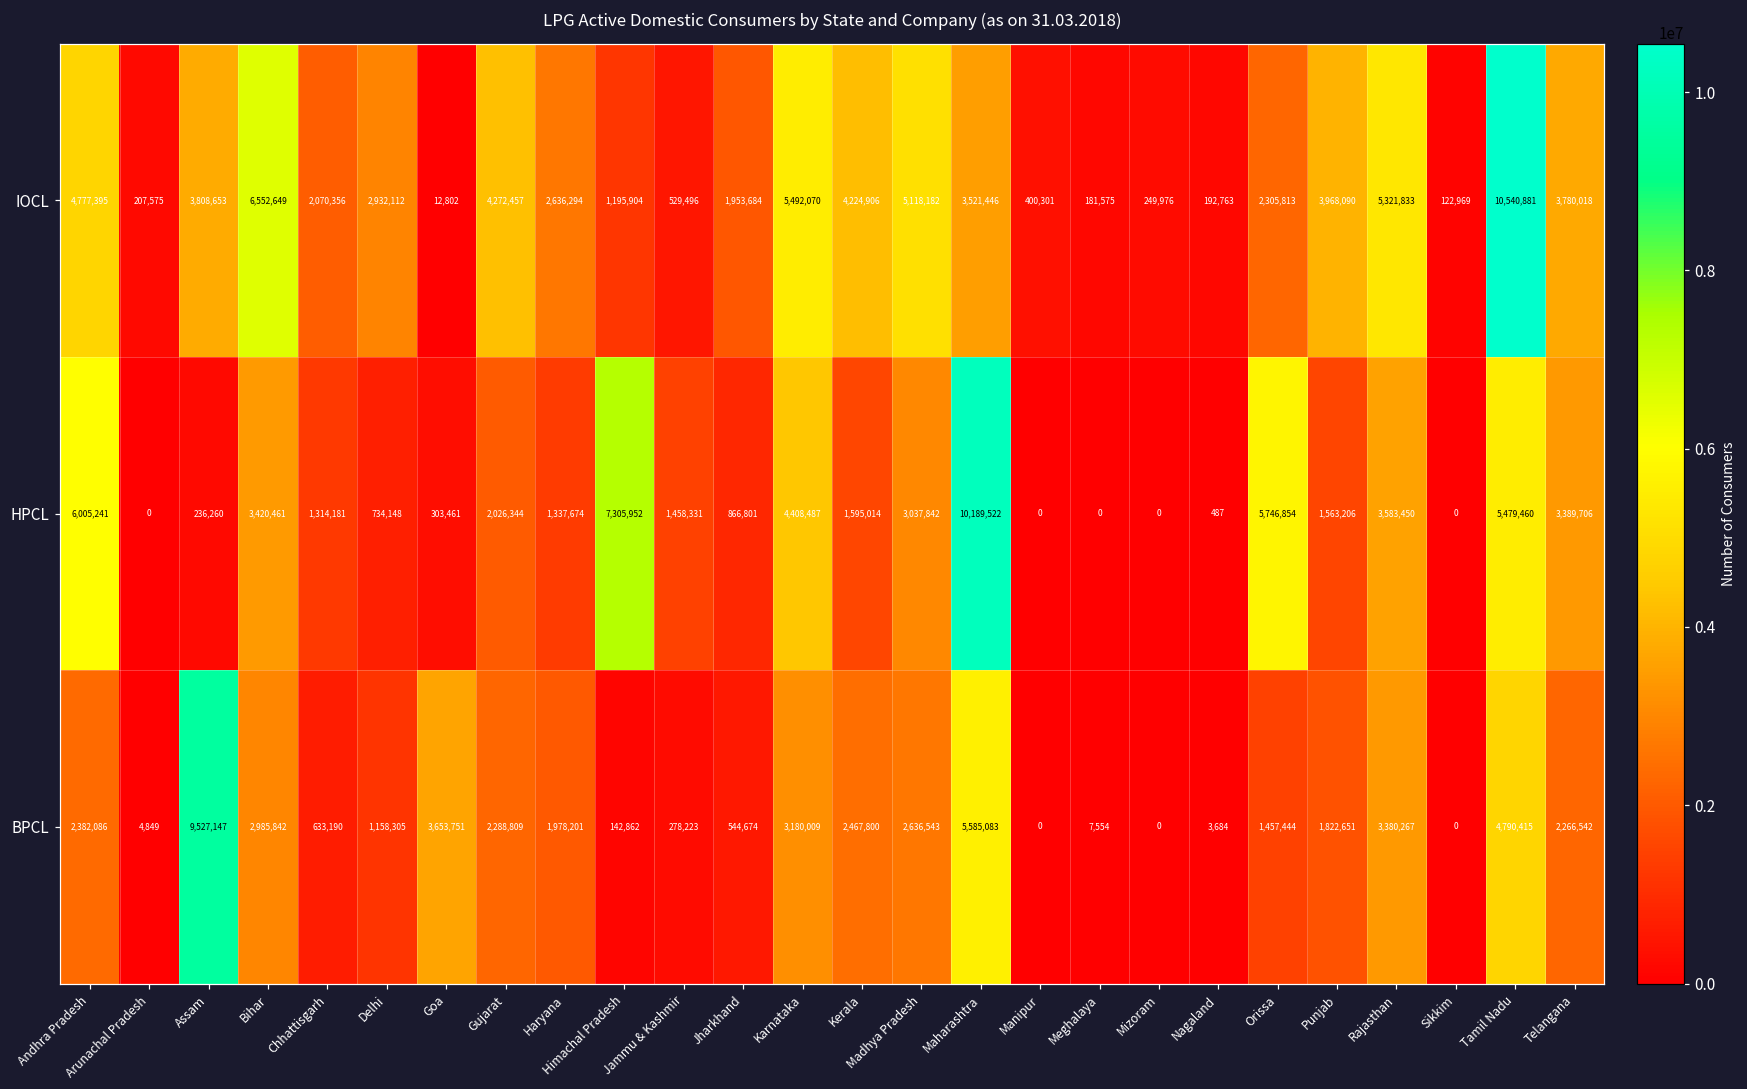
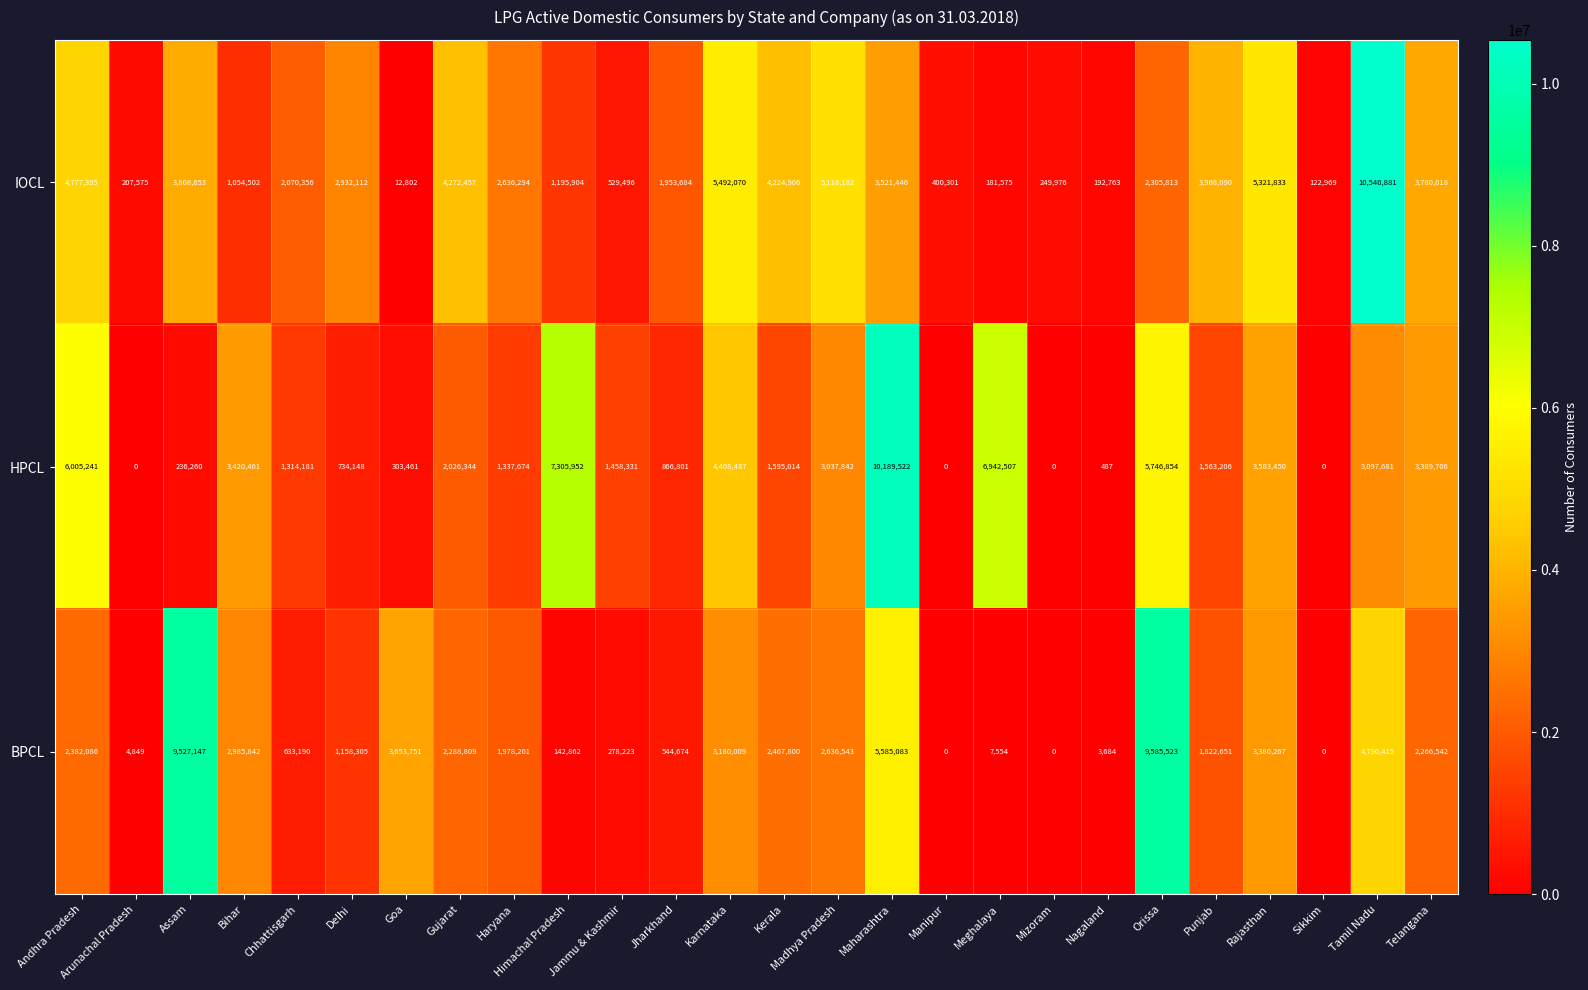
  {
    "IOCL": {
      "Andhra Pradesh": "4,777,395",
      "Arunachal Pradesh": "207,575",
      "Assam": "3,808,653",
-     "Bihar": "6,552,649",
+     "Bihar": "1,054,502",
      "Chhattisgarh": "2,070,356",
      "Delhi": "2,932,112",
      "Goa": "12,802",
      "Gujarat": "4,272,457",
      "Haryana": "2,636,294",
      "Himachal Pradesh": "1,195,904",
      "Jammu & Kashmir": "529,496",
      "Jharkhand": "1,953,684",
      "Karnataka": "5,492,070",
      "Kerala": "4,224,906",
      "Madhya Pradesh": "5,118,182",
      "Maharashtra": "3,521,446",
      "Manipur": "400,301",
      "Meghalaya": "181,575",
      "Mizoram": "249,976",
      "Nagaland": "192,763",
      "Orissa": "2,305,813",
      "Punjab": "3,968,090",
      "Rajasthan": "5,321,833",
      "Sikkim": "122,969",
      "Tamil Nadu": "10,540,881",
      "Telangana": "3,780,018"
    },
    "HPCL": {
      "Andhra Pradesh": "6,005,241",
      "Arunachal Pradesh": "0",
      "Assam": "236,260",
      "Bihar": "3,420,461",
      "Chhattisgarh": "1,314,181",
      "Delhi": "734,148",
      "Goa": "303,461",
      "Gujarat": "2,026,344",
      "Haryana": "1,337,674",
      "Himachal Pradesh": "7,305,952",
      "Jammu & Kashmir": "1,458,331",
      "Jharkhand": "866,801",
      "Karnataka": "4,408,487",
      "Kerala": "1,595,014",
      "Madhya Pradesh": "3,037,842",
      "Maharashtra": "10,189,522",
      "Manipur": "0",
-     "Meghalaya": "0",
+     "Meghalaya": "6,942,507",
      "Mizoram": "0",
      "Nagaland": "487",
      "Orissa": "5,746,854",
      "Punjab": "1,563,206",
      "Rajasthan": "3,583,450",
      "Sikkim": "0",
-     "Tamil Nadu": "5,479,460",
+     "Tamil Nadu": "3,097,681",
      "Telangana": "3,389,706"
    },
    "BPCL": {
      "Andhra Pradesh": "2,382,086",
      "Arunachal Pradesh": "4,849",
      "Assam": "9,527,147",
      "Bihar": "2,985,842",
      "Chhattisgarh": "633,190",
      "Delhi": "1,158,305",
      "Goa": "3,653,751",
      "Gujarat": "2,288,809",
      "Haryana": "1,978,201",
      "Himachal Pradesh": "142,862",
      "Jammu & Kashmir": "278,223",
      "Jharkhand": "544,674",
      "Karnataka": "3,180,009",
      "Kerala": "2,467,800",
      "Madhya Pradesh": "2,636,543",
      "Maharashtra": "5,585,083",
      "Manipur": "0",
      "Meghalaya": "7,554",
      "Mizoram": "0",
      "Nagaland": "3,684",
-     "Orissa": "1,457,444",
+     "Orissa": "9,585,523",
      "Punjab": "1,822,651",
      "Rajasthan": "3,380,267",
      "Sikkim": "0",
      "Tamil Nadu": "4,790,415",
      "Telangana": "2,266,542"
    }
  }
